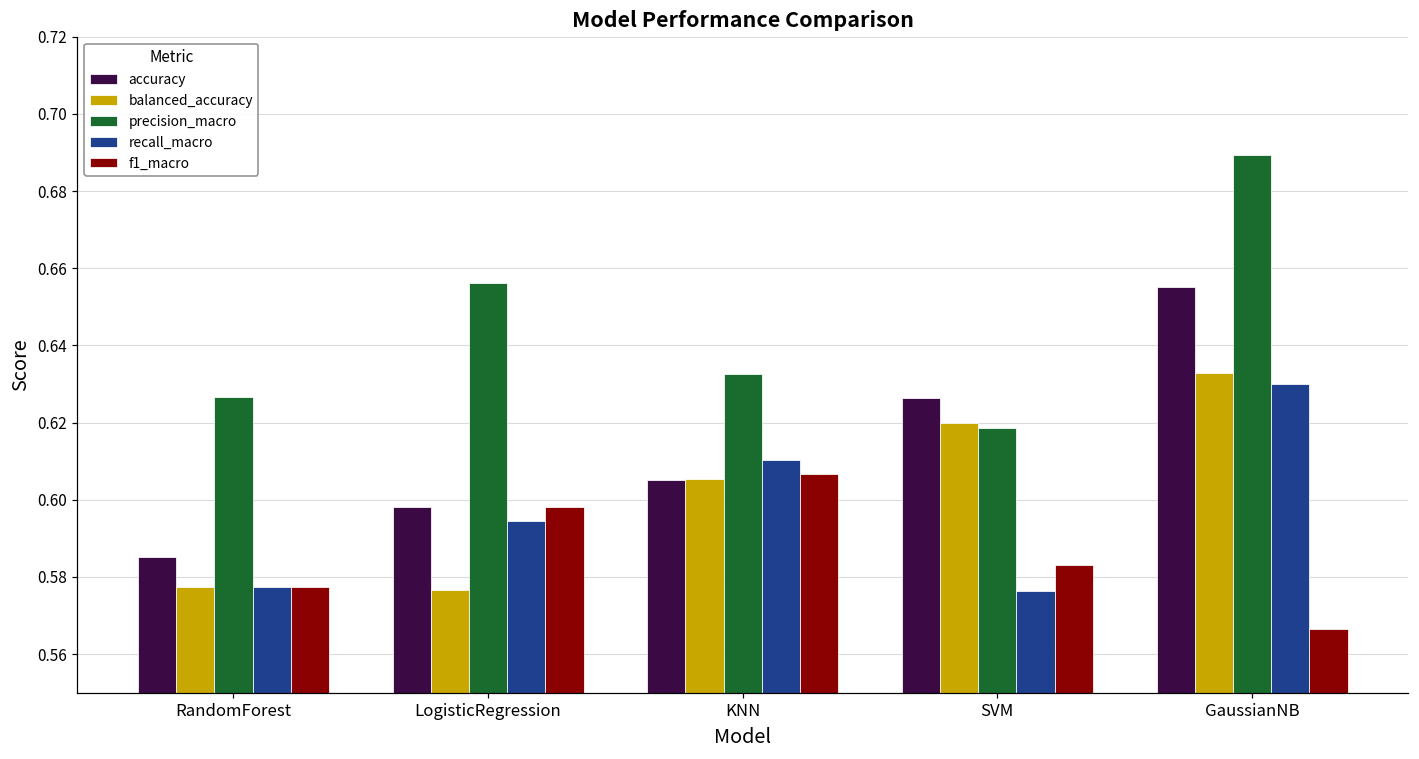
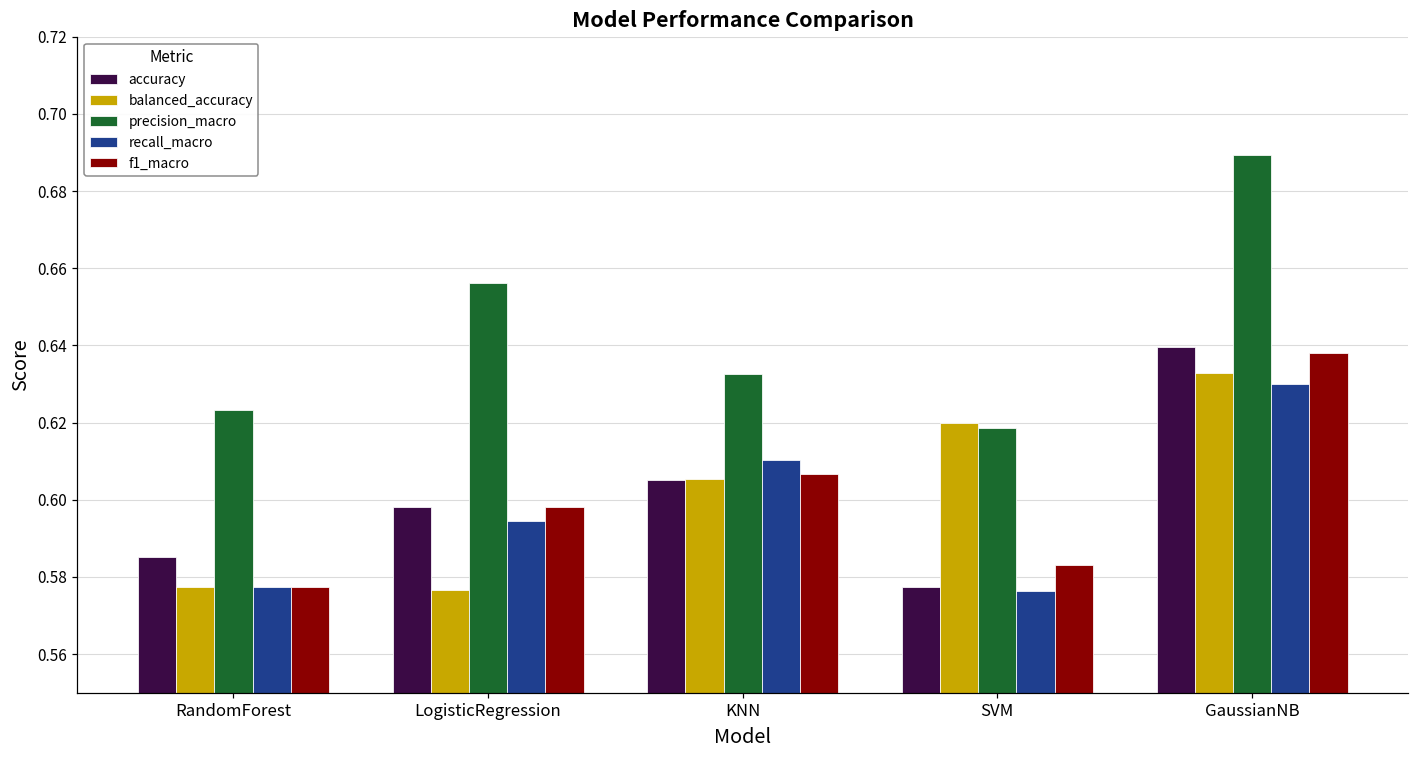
  {
    "accuracy": {
      "RandomForest": 0.585,
      "LogisticRegression": 0.598,
      "KNN": 0.605,
-     "SVM": 0.626,
-     "GaussianNB": 0.655
+     "SVM": 0.577,
+     "GaussianNB": 0.640
    },
    "balanced_accuracy": {
      "RandomForest": 0.577,
      "LogisticRegression": 0.577,
      "KNN": 0.605,
      "SVM": 0.620,
      "GaussianNB": 0.633
    },
    "precision_macro": {
-     "RandomForest": 0.627,
+     "RandomForest": 0.623,
      "LogisticRegression": 0.656,
      "KNN": 0.633,
      "SVM": 0.618,
      "GaussianNB": 0.689
    },
    "recall_macro": {
      "RandomForest": 0.577,
      "LogisticRegression": 0.595,
      "KNN": 0.610,
      "SVM": 0.576,
      "GaussianNB": 0.630
    },
    "f1_macro": {
      "RandomForest": 0.577,
      "LogisticRegression": 0.598,
      "KNN": 0.607,
      "SVM": 0.583,
-     "GaussianNB": 0.566
+     "GaussianNB": 0.638
    }
  }
